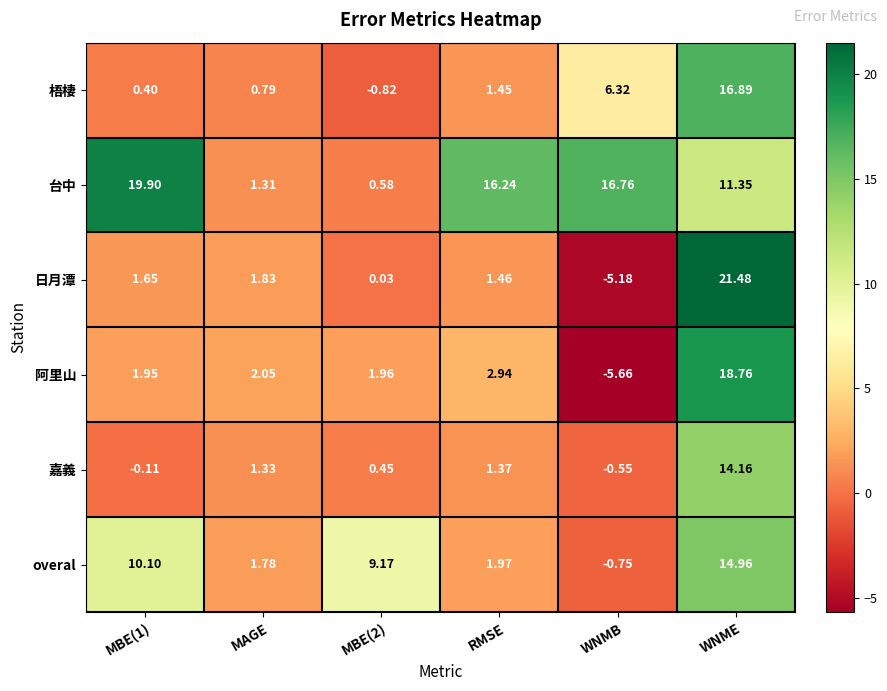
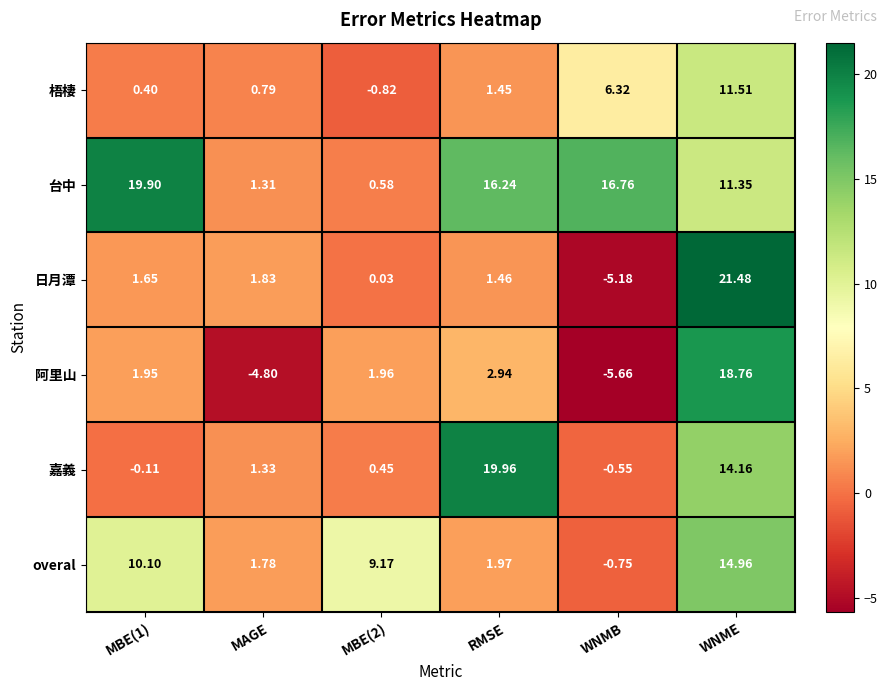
  {
    "梧棲": {
      "MBE(1)": 0.40,
      "MAGE": 0.79,
      "MBE(2)": -0.82,
      "RMSE": 1.45,
      "WNMB": 6.32,
-     "WNME": 16.89
+     "WNME": 11.51
    },
    "台中": {
      "MBE(1)": 19.90,
      "MAGE": 1.31,
      "MBE(2)": 0.58,
      "RMSE": 16.24,
      "WNMB": 16.76,
      "WNME": 11.35
    },
    "日月潭": {
      "MBE(1)": 1.65,
      "MAGE": 1.83,
      "MBE(2)": 0.03,
      "RMSE": 1.46,
      "WNMB": -5.18,
      "WNME": 21.48
    },
    "阿里山": {
      "MBE(1)": 1.95,
-     "MAGE": 2.05,
+     "MAGE": -4.80,
      "MBE(2)": 1.96,
      "RMSE": 2.94,
      "WNMB": -5.66,
      "WNME": 18.76
    },
    "嘉義": {
      "MBE(1)": -0.11,
      "MAGE": 1.33,
      "MBE(2)": 0.45,
-     "RMSE": 1.37,
+     "RMSE": 19.96,
      "WNMB": -0.55,
      "WNME": 14.16
    },
    "overal": {
      "MBE(1)": 10.10,
      "MAGE": 1.78,
      "MBE(2)": 9.17,
      "RMSE": 1.97,
      "WNMB": -0.75,
      "WNME": 14.96
    }
  }
